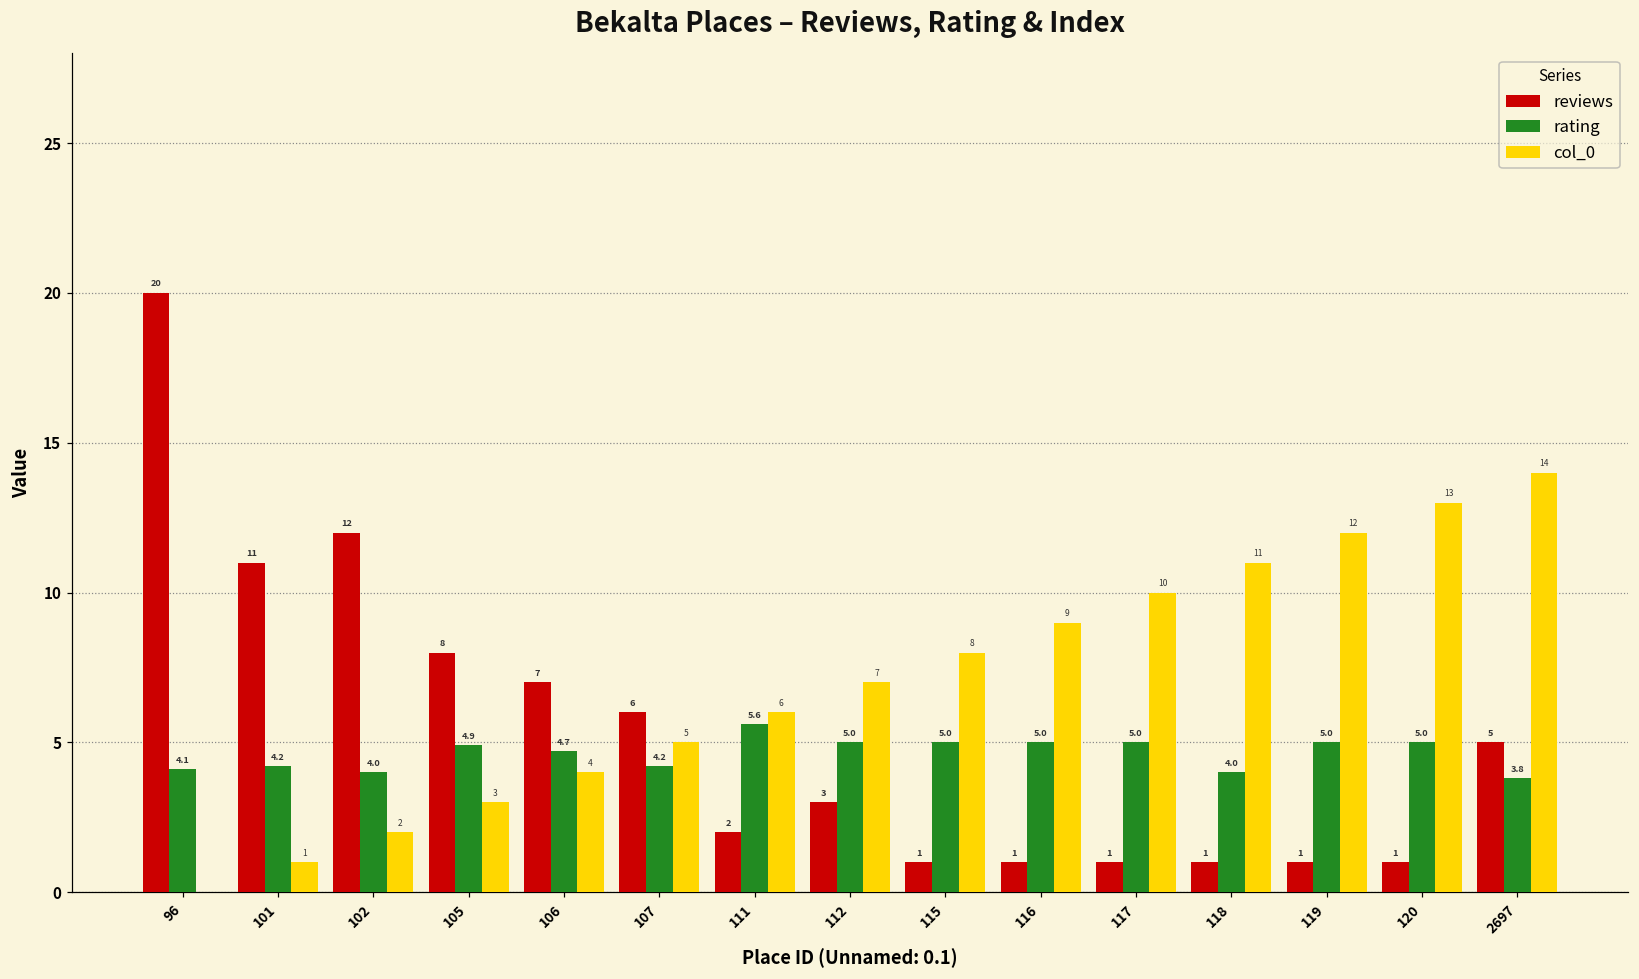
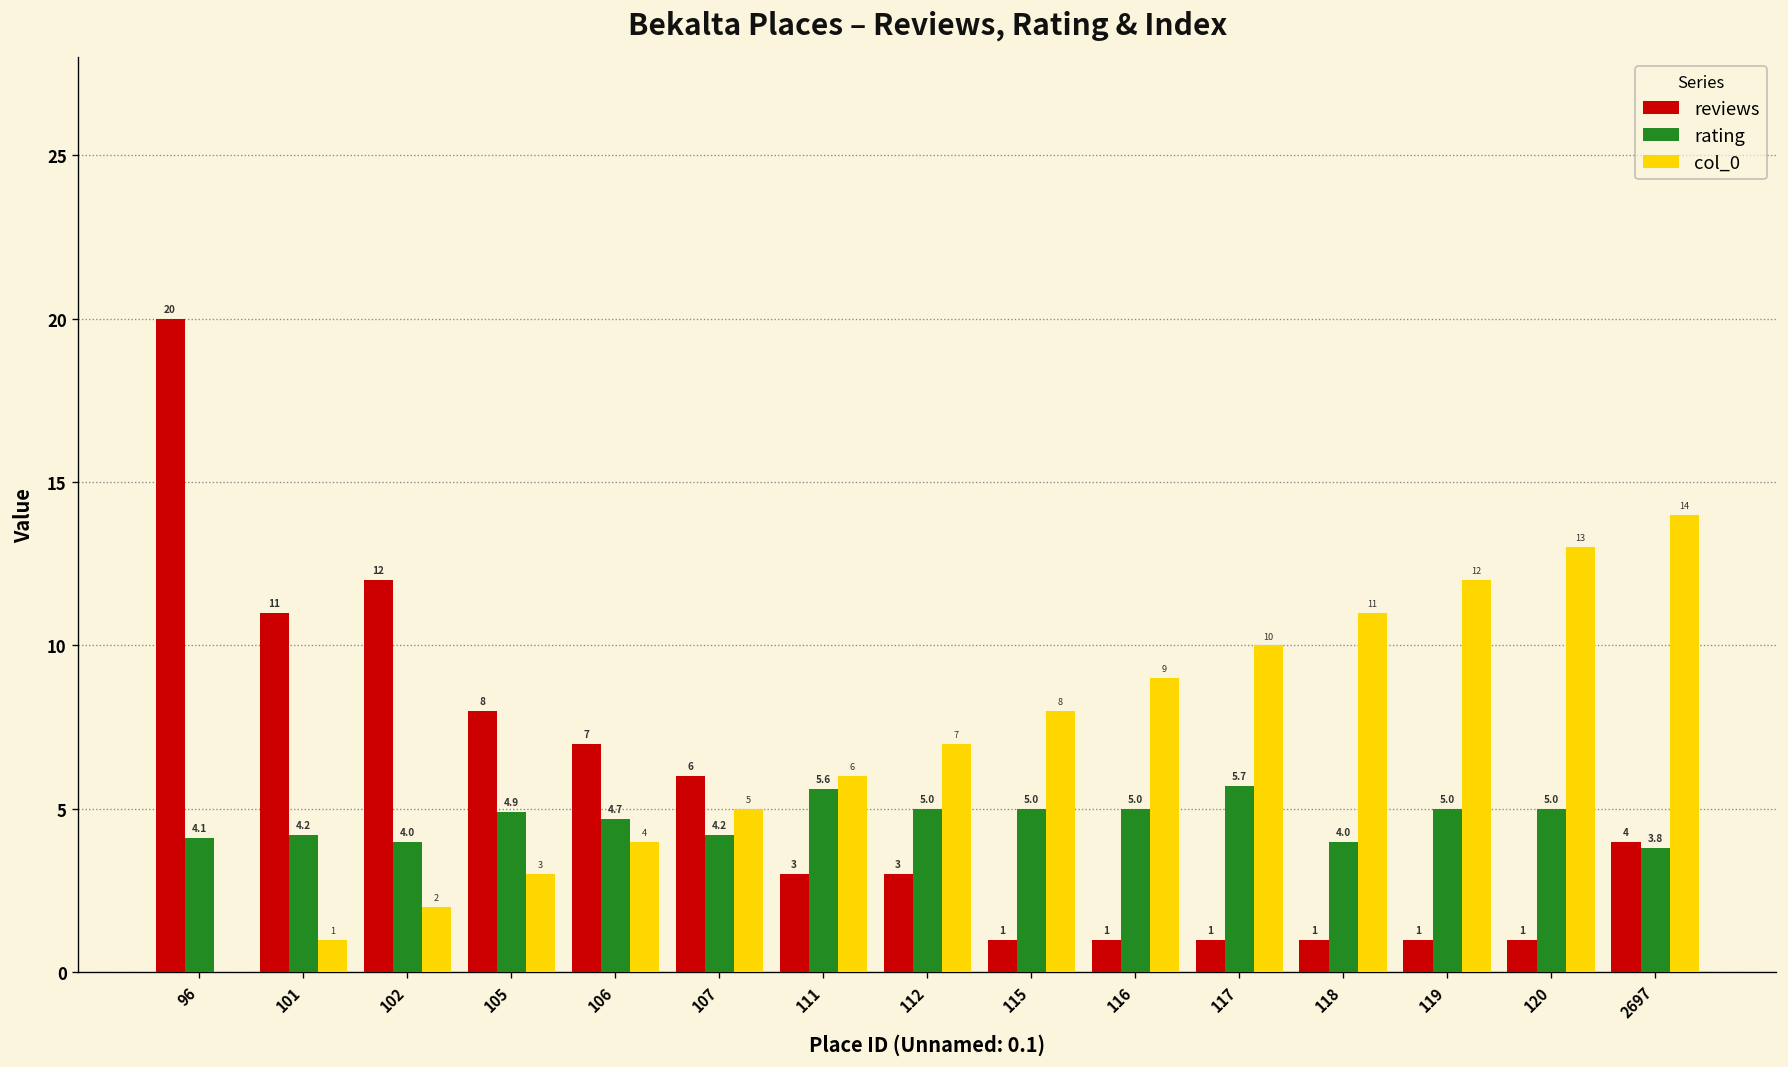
  {
    "reviews": {
      "96": 20,
      "101": 11,
      "102": 12,
      "105": 8,
      "106": 7,
      "107": 6,
-     "111": 2,
+     "111": 3,
      "112": 3,
      "115": 1,
      "116": 1,
      "117": 1,
      "118": 1,
      "119": 1,
      "120": 1,
-     "2697": 5
+     "2697": 4
    },
    "rating": {
      "96": 4.1,
      "101": 4.2,
      "102": 4.0,
      "105": 4.9,
      "106": 4.7,
      "107": 4.2,
      "111": 5.6,
      "112": 5.0,
      "115": 5.0,
      "116": 5.0,
-     "117": 5.0,
+     "117": 5.7,
      "118": 4.0,
      "119": 5.0,
      "120": 5.0,
      "2697": 3.8
    },
    "col_0": {
      "101": 1,
      "102": 2,
      "105": 3,
      "106": 4,
      "107": 5,
      "111": 6,
      "112": 7,
      "115": 8,
      "116": 9,
      "117": 10,
      "118": 11,
      "119": 12,
      "120": 13,
      "2697": 14
    }
  }
